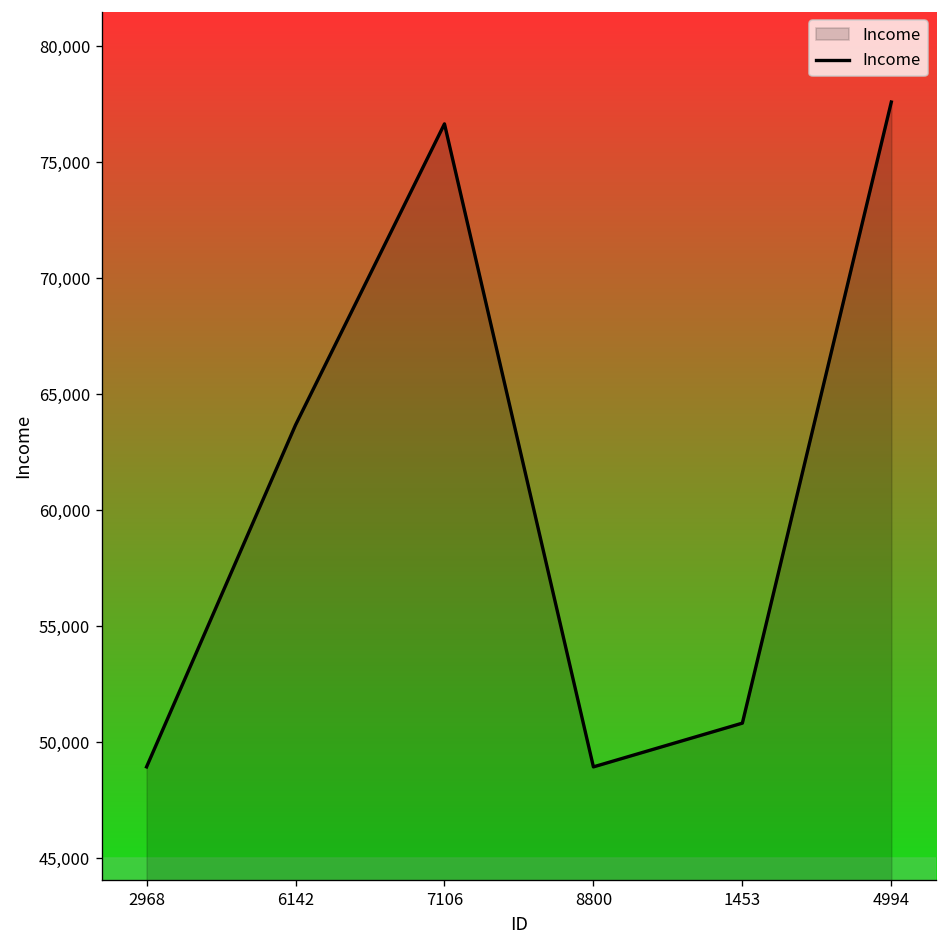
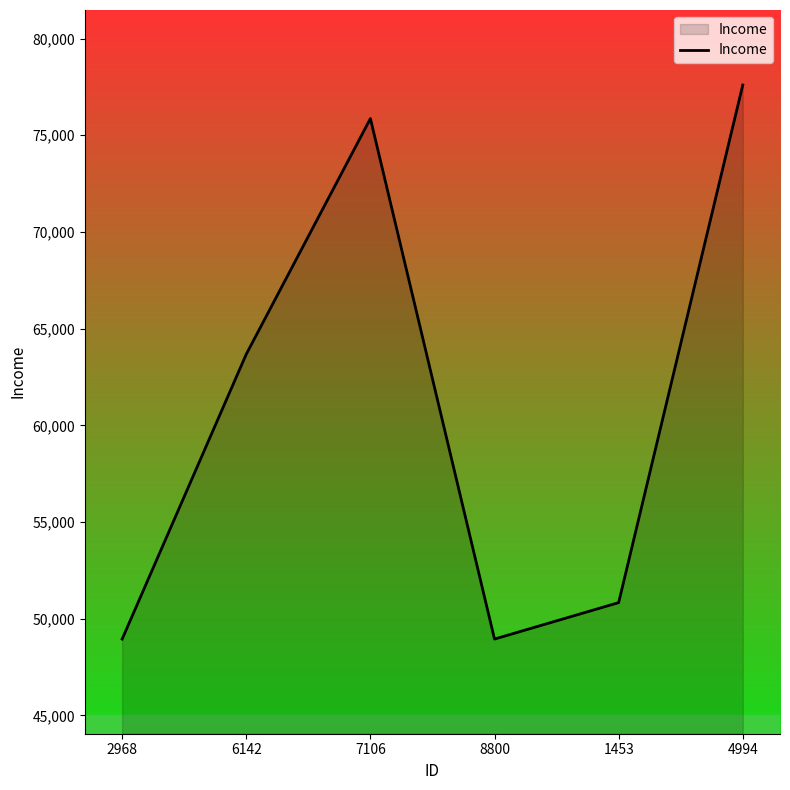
  {
    "2968": "48,900",
    "6142": "63,700",
-   "7106": "76,700",
+   "7106": "75,900",
    "8800": "48,900",
    "1453": "50,800",
    "4994": "77,600"
  }
